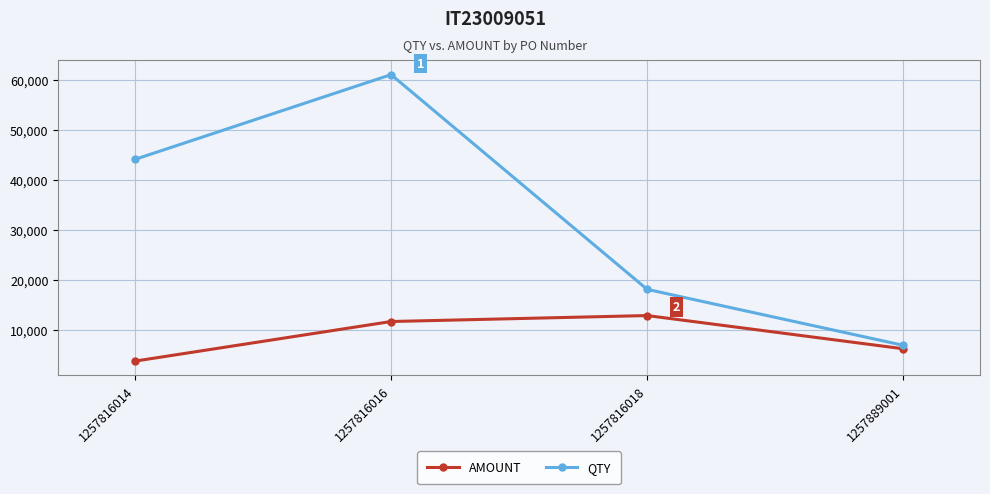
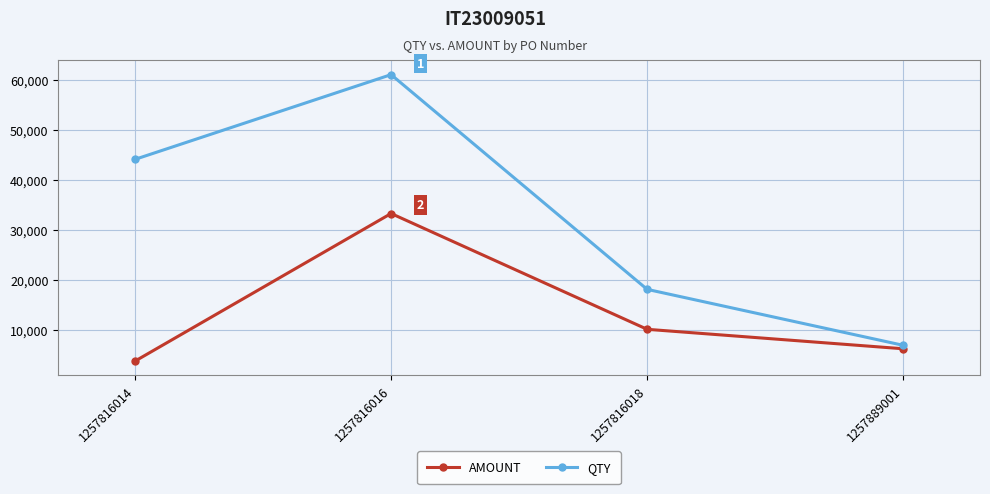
  {
    "AMOUNT": {
      "1257816014": "4,000",
-     "1257816016": "12,000",
-     "1257816018": "13,000",
+     "1257816016": "33,000",
+     "1257816018": "10,000",
      "1257889001": "6,000"
    },
    "QTY": {
      "1257816014": "44,000",
      "1257816016": "61,000",
      "1257816018": "18,000",
      "1257889001": "7,000"
    }
  }
